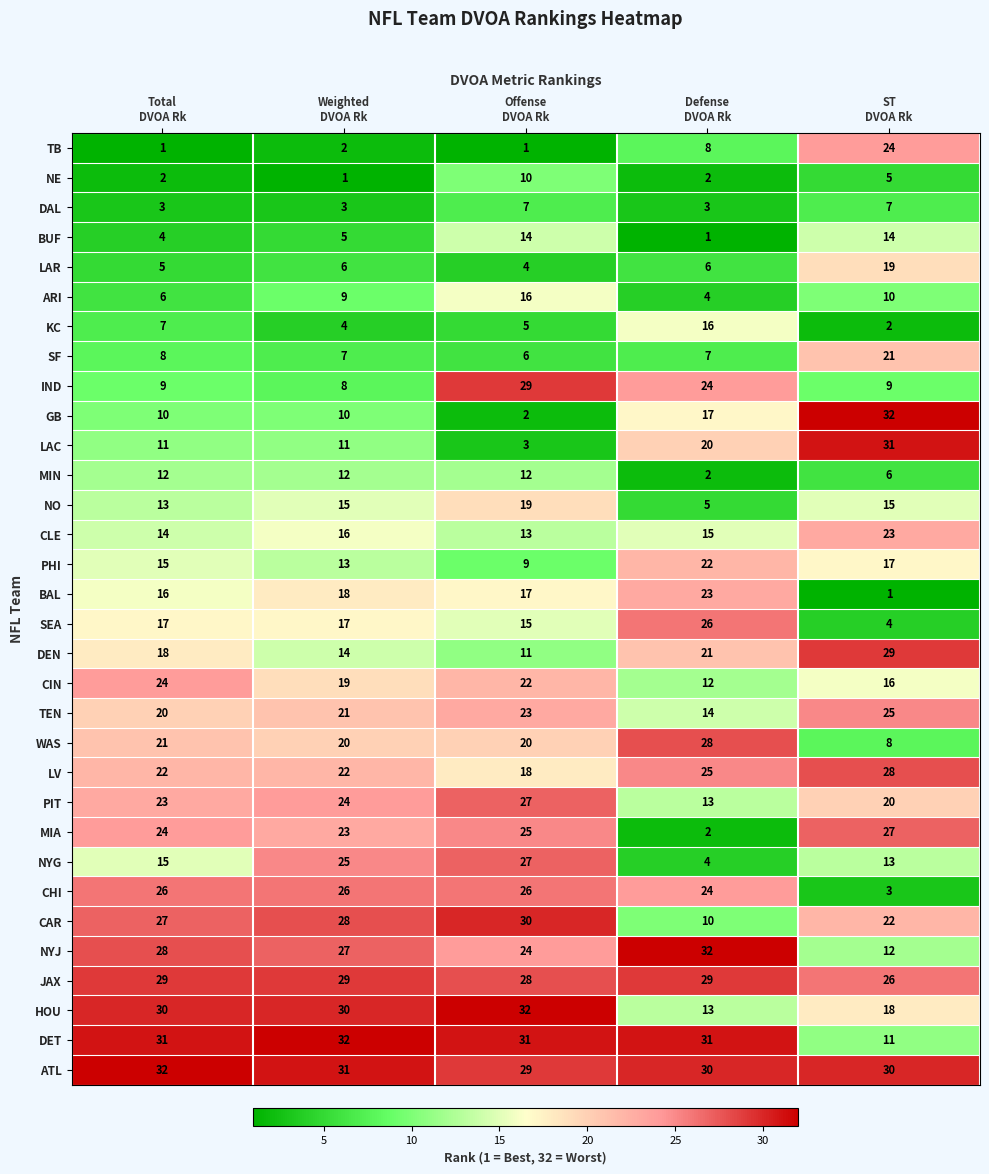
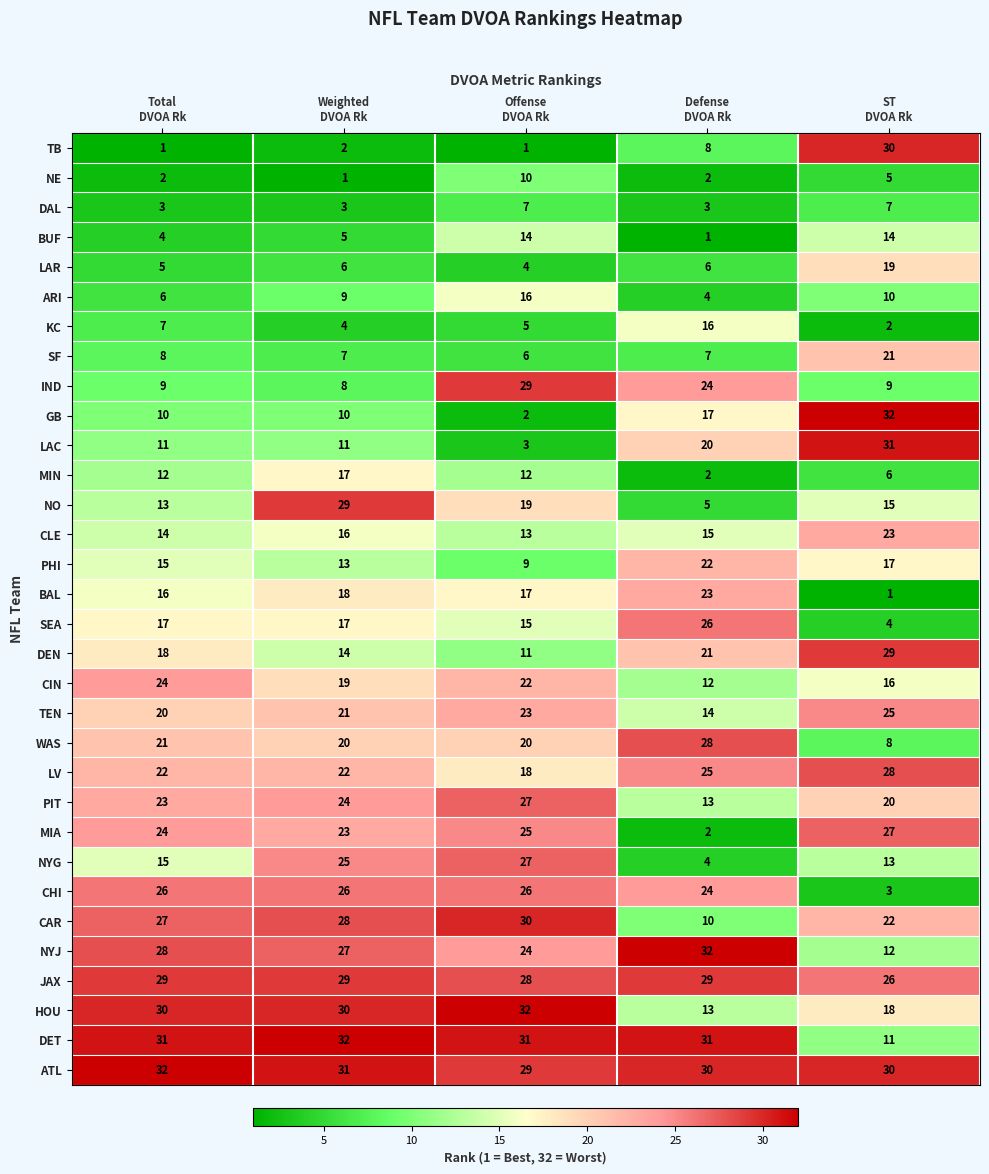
  {
    "TB": {
      "Total DVOA Rk": 1,
      "Weighted DVOA Rk": 2,
      "Offense DVOA Rk": 1,
      "Defense DVOA Rk": 8,
-     "ST DVOA Rk": 24
+     "ST DVOA Rk": 30
    },
    "NE": {
      "Total DVOA Rk": 2,
      "Weighted DVOA Rk": 1,
      "Offense DVOA Rk": 10,
      "Defense DVOA Rk": 2,
      "ST DVOA Rk": 5
    },
    "DAL": {
      "Total DVOA Rk": 3,
      "Weighted DVOA Rk": 3,
      "Offense DVOA Rk": 7,
      "Defense DVOA Rk": 3,
      "ST DVOA Rk": 7
    },
    "BUF": {
      "Total DVOA Rk": 4,
      "Weighted DVOA Rk": 5,
      "Offense DVOA Rk": 14,
      "Defense DVOA Rk": 1,
      "ST DVOA Rk": 14
    },
    "LAR": {
      "Total DVOA Rk": 5,
      "Weighted DVOA Rk": 6,
      "Offense DVOA Rk": 4,
      "Defense DVOA Rk": 6,
      "ST DVOA Rk": 19
    },
    "ARI": {
      "Total DVOA Rk": 6,
      "Weighted DVOA Rk": 9,
      "Offense DVOA Rk": 16,
      "Defense DVOA Rk": 4,
      "ST DVOA Rk": 10
    },
    "KC": {
      "Total DVOA Rk": 7,
      "Weighted DVOA Rk": 4,
      "Offense DVOA Rk": 5,
      "Defense DVOA Rk": 16,
      "ST DVOA Rk": 2
    },
    "SF": {
      "Total DVOA Rk": 8,
      "Weighted DVOA Rk": 7,
      "Offense DVOA Rk": 6,
      "Defense DVOA Rk": 7,
      "ST DVOA Rk": 21
    },
    "IND": {
      "Total DVOA Rk": 9,
      "Weighted DVOA Rk": 8,
      "Offense DVOA Rk": 29,
      "Defense DVOA Rk": 24,
      "ST DVOA Rk": 9
    },
    "GB": {
      "Total DVOA Rk": 10,
      "Weighted DVOA Rk": 10,
      "Offense DVOA Rk": 2,
      "Defense DVOA Rk": 17,
      "ST DVOA Rk": 32
    },
    "LAC": {
      "Total DVOA Rk": 11,
      "Weighted DVOA Rk": 11,
      "Offense DVOA Rk": 3,
      "Defense DVOA Rk": 20,
      "ST DVOA Rk": 31
    },
    "MIN": {
      "Total DVOA Rk": 12,
-     "Weighted DVOA Rk": 12,
+     "Weighted DVOA Rk": 17,
      "Offense DVOA Rk": 12,
      "Defense DVOA Rk": 2,
      "ST DVOA Rk": 6
    },
    "NO": {
      "Total DVOA Rk": 13,
-     "Weighted DVOA Rk": 15,
+     "Weighted DVOA Rk": 29,
      "Offense DVOA Rk": 19,
      "Defense DVOA Rk": 5,
      "ST DVOA Rk": 15
    },
    "CLE": {
      "Total DVOA Rk": 14,
      "Weighted DVOA Rk": 16,
      "Offense DVOA Rk": 13,
      "Defense DVOA Rk": 15,
      "ST DVOA Rk": 23
    },
    "PHI": {
      "Total DVOA Rk": 15,
      "Weighted DVOA Rk": 13,
      "Offense DVOA Rk": 9,
      "Defense DVOA Rk": 22,
      "ST DVOA Rk": 17
    },
    "BAL": {
      "Total DVOA Rk": 16,
      "Weighted DVOA Rk": 18,
      "Offense DVOA Rk": 17,
      "Defense DVOA Rk": 23,
      "ST DVOA Rk": 1
    },
    "SEA": {
      "Total DVOA Rk": 17,
      "Weighted DVOA Rk": 17,
      "Offense DVOA Rk": 15,
      "Defense DVOA Rk": 26,
      "ST DVOA Rk": 4
    },
    "DEN": {
      "Total DVOA Rk": 18,
      "Weighted DVOA Rk": 14,
      "Offense DVOA Rk": 11,
      "Defense DVOA Rk": 21,
      "ST DVOA Rk": 29
    },
    "CIN": {
      "Total DVOA Rk": 24,
      "Weighted DVOA Rk": 19,
      "Offense DVOA Rk": 22,
      "Defense DVOA Rk": 12,
      "ST DVOA Rk": 16
    },
    "TEN": {
      "Total DVOA Rk": 20,
      "Weighted DVOA Rk": 21,
      "Offense DVOA Rk": 23,
      "Defense DVOA Rk": 14,
      "ST DVOA Rk": 25
    },
    "WAS": {
      "Total DVOA Rk": 21,
      "Weighted DVOA Rk": 20,
      "Offense DVOA Rk": 20,
      "Defense DVOA Rk": 28,
      "ST DVOA Rk": 8
    },
    "LV": {
      "Total DVOA Rk": 22,
      "Weighted DVOA Rk": 22,
      "Offense DVOA Rk": 18,
      "Defense DVOA Rk": 25,
      "ST DVOA Rk": 28
    },
    "PIT": {
      "Total DVOA Rk": 23,
      "Weighted DVOA Rk": 24,
      "Offense DVOA Rk": 27,
      "Defense DVOA Rk": 13,
      "ST DVOA Rk": 20
    },
    "MIA": {
      "Total DVOA Rk": 24,
      "Weighted DVOA Rk": 23,
      "Offense DVOA Rk": 25,
      "Defense DVOA Rk": 2,
      "ST DVOA Rk": 27
    },
    "NYG": {
      "Total DVOA Rk": 15,
      "Weighted DVOA Rk": 25,
      "Offense DVOA Rk": 27,
      "Defense DVOA Rk": 4,
      "ST DVOA Rk": 13
    },
    "CHI": {
      "Total DVOA Rk": 26,
      "Weighted DVOA Rk": 26,
      "Offense DVOA Rk": 26,
      "Defense DVOA Rk": 24,
      "ST DVOA Rk": 3
    },
    "CAR": {
      "Total DVOA Rk": 27,
      "Weighted DVOA Rk": 28,
      "Offense DVOA Rk": 30,
      "Defense DVOA Rk": 10,
      "ST DVOA Rk": 22
    },
    "NYJ": {
      "Total DVOA Rk": 28,
      "Weighted DVOA Rk": 27,
      "Offense DVOA Rk": 24,
      "Defense DVOA Rk": 32,
      "ST DVOA Rk": 12
    },
    "JAX": {
      "Total DVOA Rk": 29,
      "Weighted DVOA Rk": 29,
      "Offense DVOA Rk": 28,
      "Defense DVOA Rk": 29,
      "ST DVOA Rk": 26
    },
    "HOU": {
      "Total DVOA Rk": 30,
      "Weighted DVOA Rk": 30,
      "Offense DVOA Rk": 32,
      "Defense DVOA Rk": 13,
      "ST DVOA Rk": 18
    },
    "DET": {
      "Total DVOA Rk": 31,
      "Weighted DVOA Rk": 32,
      "Offense DVOA Rk": 31,
      "Defense DVOA Rk": 31,
      "ST DVOA Rk": 11
    },
    "ATL": {
      "Total DVOA Rk": 32,
      "Weighted DVOA Rk": 31,
      "Offense DVOA Rk": 29,
      "Defense DVOA Rk": 30,
      "ST DVOA Rk": 30
    }
  }
